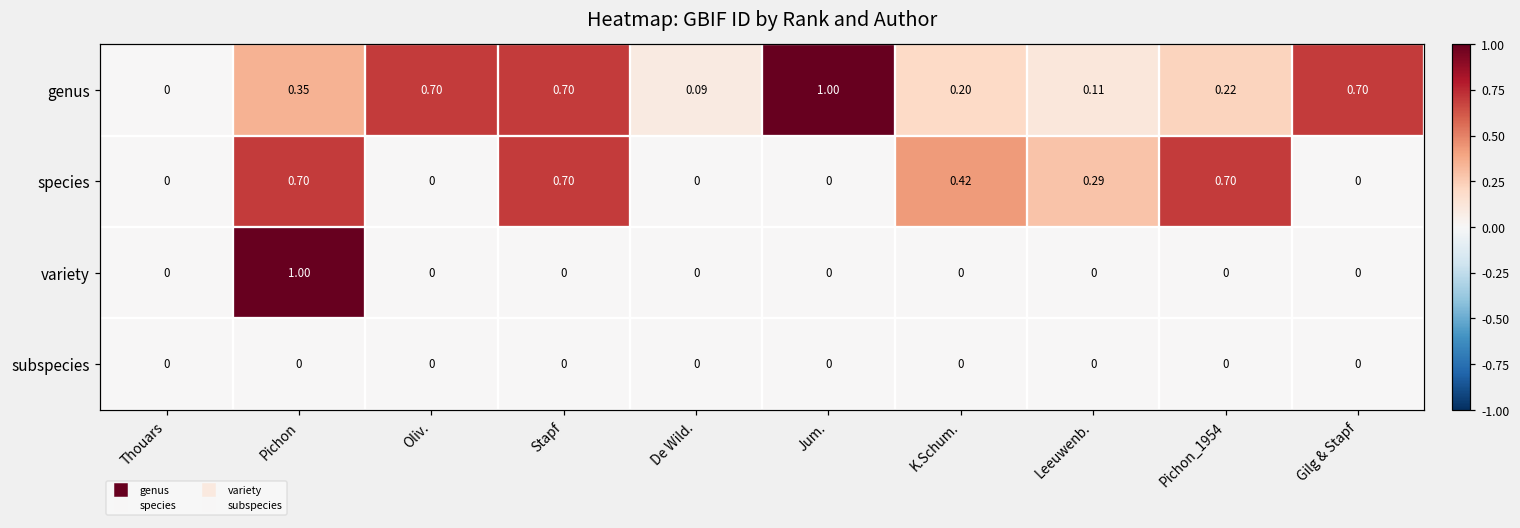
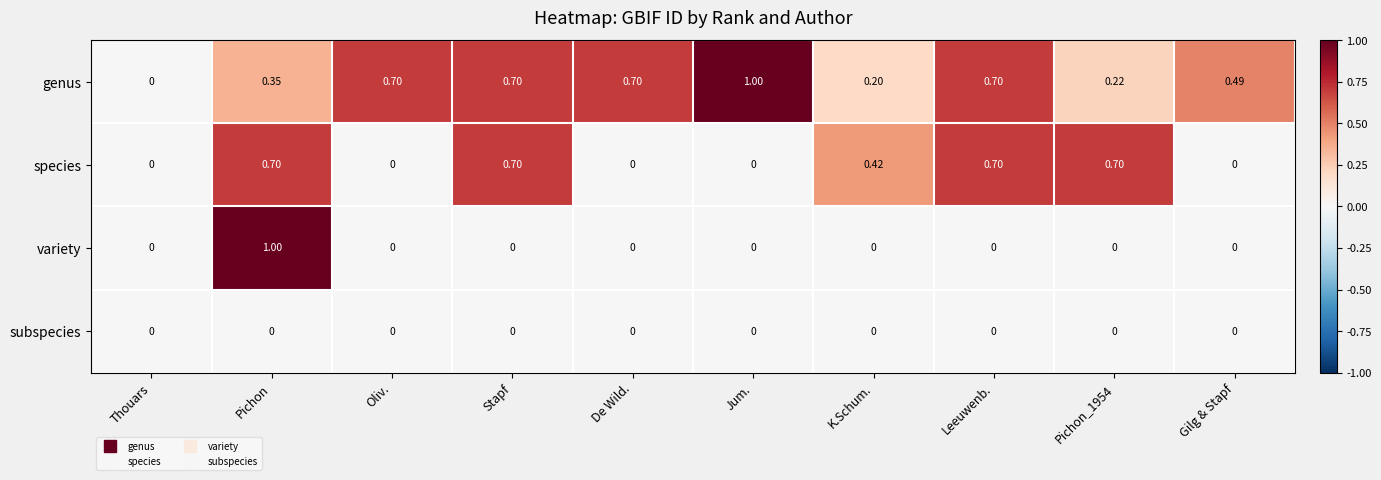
  {
    "genus": {
      "Thouars": 0,
      "Pichon": 0.35,
      "Oliv.": 0.70,
      "Stapf": 0.70,
-     "De Wild.": 0.09,
+     "De Wild.": 0.70,
      "Jum.": 1.00,
      "K.Schum.": 0.20,
-     "Leeuwenb.": 0.11,
+     "Leeuwenb.": 0.70,
      "Pichon_1954": 0.22,
-     "Gilg & Stapf": 0.70
+     "Gilg & Stapf": 0.49
    },
    "species": {
      "Thouars": 0,
      "Pichon": 0.70,
      "Oliv.": 0,
      "Stapf": 0.70,
      "De Wild.": 0,
      "Jum.": 0,
      "K.Schum.": 0.42,
-     "Leeuwenb.": 0.29,
+     "Leeuwenb.": 0.70,
      "Pichon_1954": 0.70,
      "Gilg & Stapf": 0
    },
    "variety": {
      "Thouars": 0,
      "Pichon": 1.00,
      "Oliv.": 0,
      "Stapf": 0,
      "De Wild.": 0,
      "Jum.": 0,
      "K.Schum.": 0,
      "Leeuwenb.": 0,
      "Pichon_1954": 0,
      "Gilg & Stapf": 0
    },
    "subspecies": {
      "Thouars": 0,
      "Pichon": 0,
      "Oliv.": 0,
      "Stapf": 0,
      "De Wild.": 0,
      "Jum.": 0,
      "K.Schum.": 0,
      "Leeuwenb.": 0,
      "Pichon_1954": 0,
      "Gilg & Stapf": 0
    }
  }
